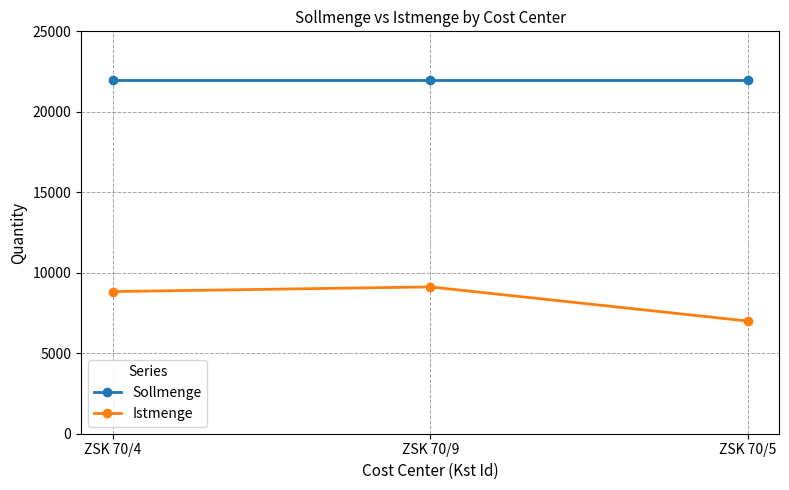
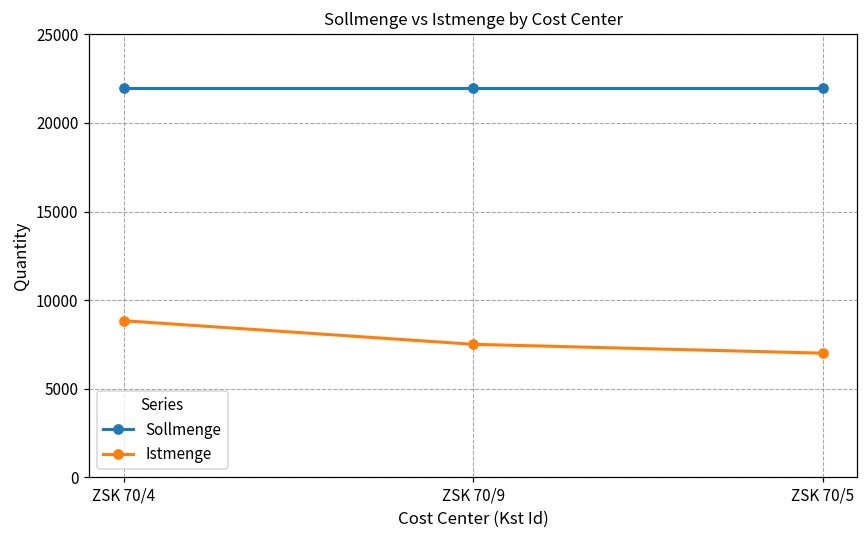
  {
    "Sollmenge": {
      "ZSK 70/4": 22000,
      "ZSK 70/9": 22000,
      "ZSK 70/5": 22000
    },
    "Istmenge": {
      "ZSK 70/4": 8800,
-     "ZSK 70/9": 9100,
+     "ZSK 70/9": 7500,
      "ZSK 70/5": 7000
    }
  }
